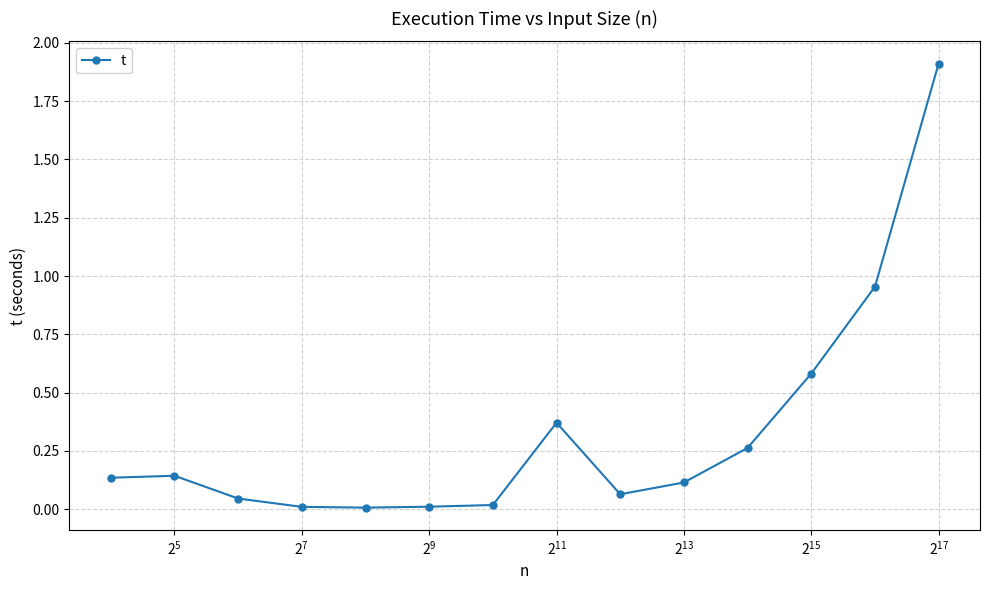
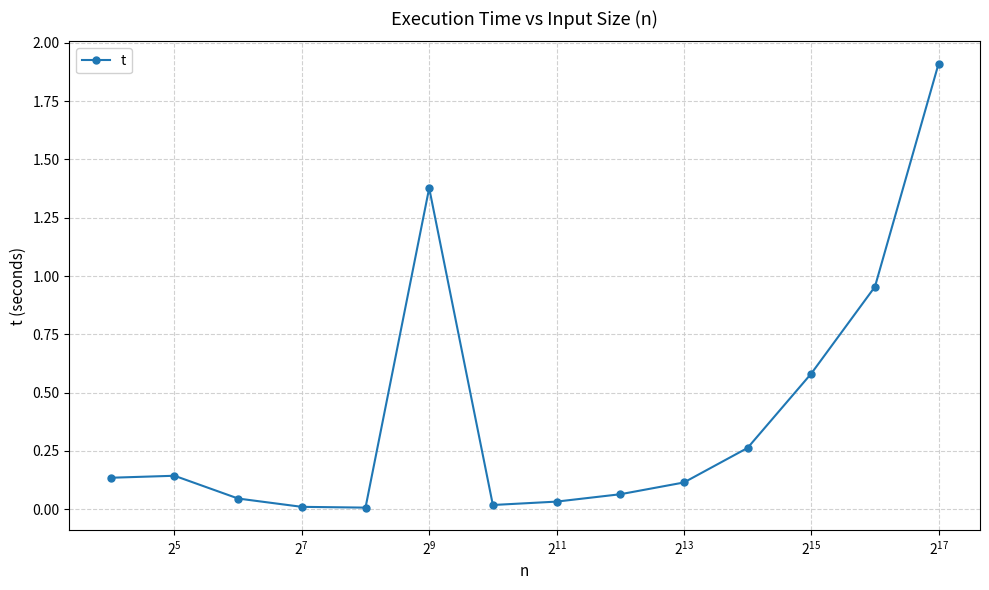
  {
    "2^5": 0.14,
    "2^7": 0.01,
-   "2^9": 0.01,
-   "2^11": 0.37,
+   "2^9": 1.38,
+   "2^11": 0.03,
    "2^13": 0.11,
    "2^15": 0.58,
    "2^17": 1.91
  }
